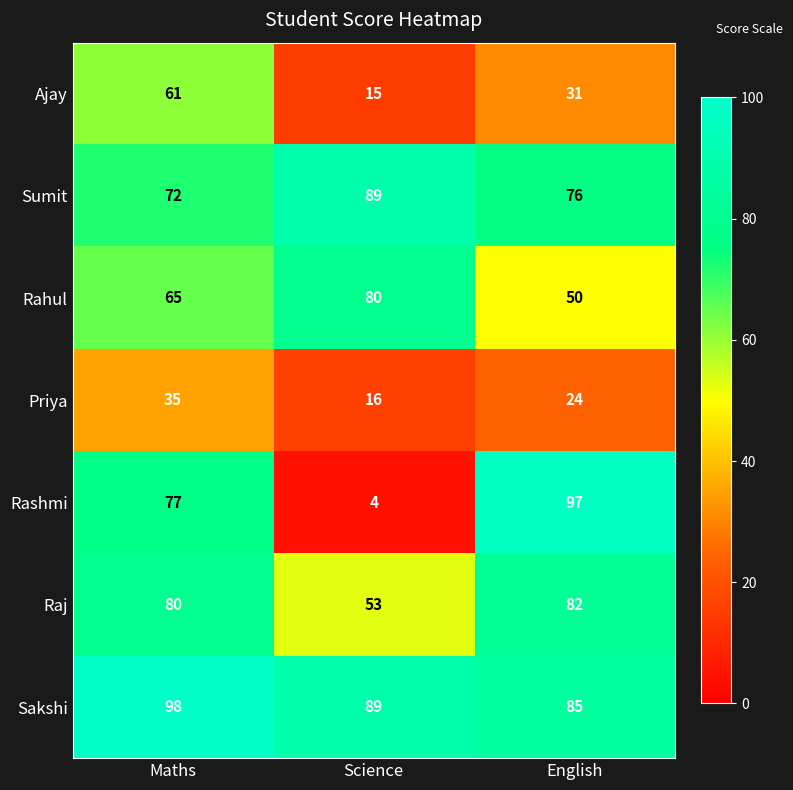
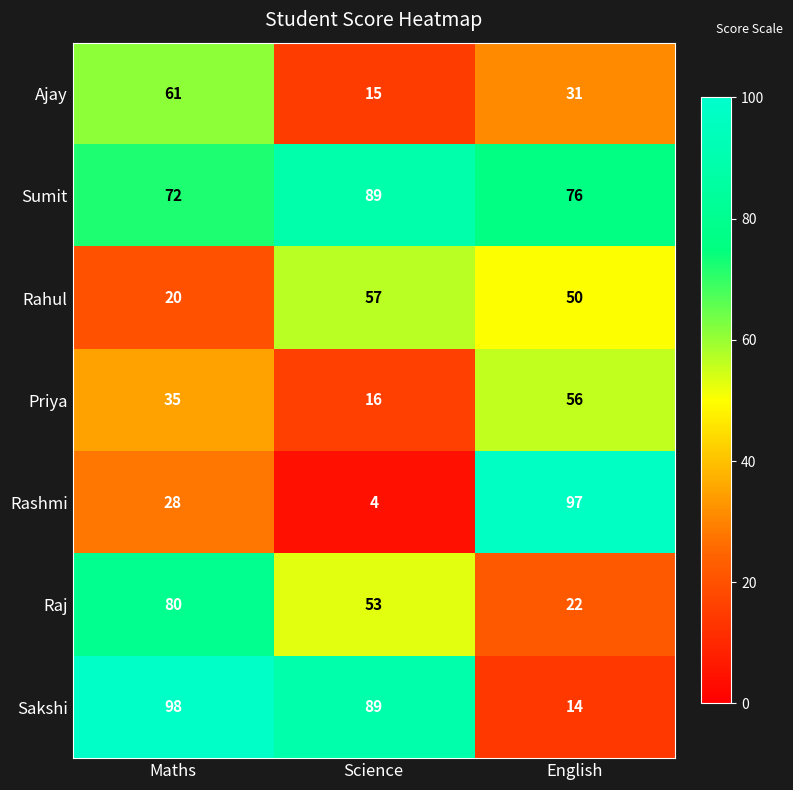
  {
    "Ajay": {
      "Maths": 61,
      "Science": 15,
      "English": 31
    },
    "Sumit": {
      "Maths": 72,
      "Science": 89,
      "English": 76
    },
    "Rahul": {
-     "Maths": 65,
-     "Science": 80,
+     "Maths": 20,
+     "Science": 57,
      "English": 50
    },
    "Priya": {
      "Maths": 35,
      "Science": 16,
-     "English": 24
+     "English": 56
    },
    "Rashmi": {
-     "Maths": 77,
+     "Maths": 28,
      "Science": 4,
      "English": 97
    },
    "Raj": {
      "Maths": 80,
      "Science": 53,
-     "English": 82
+     "English": 22
    },
    "Sakshi": {
      "Maths": 98,
      "Science": 89,
-     "English": 85
+     "English": 14
    }
  }
